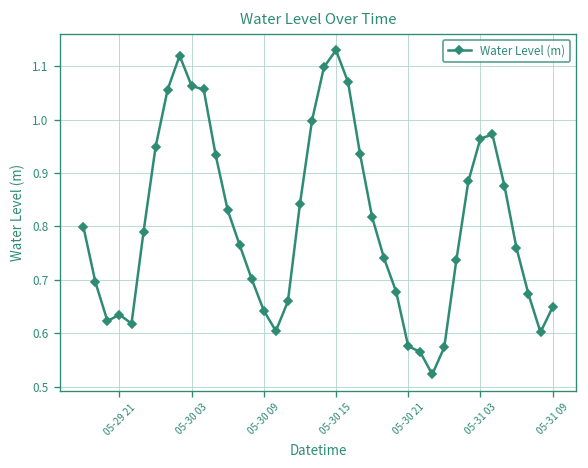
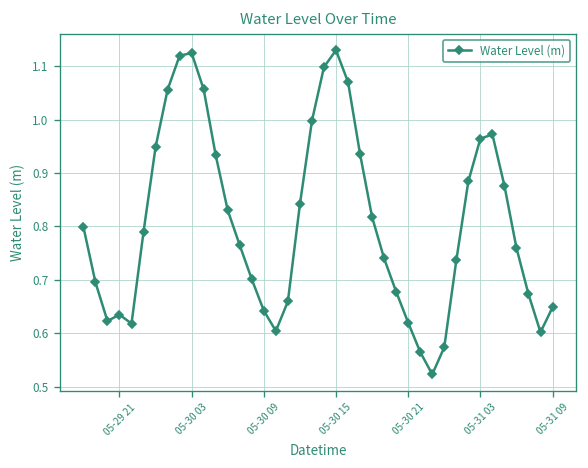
  {
    "05-29 21": 0.63,
-   "05-30 03": 1.06,
+   "05-30 03": 1.12,
    "05-30 09": 0.64,
    "05-30 15": 1.13,
-   "05-30 21": 0.58,
+   "05-30 21": 0.62,
    "05-31 03": 0.96,
    "05-31 09": 0.65
  }
